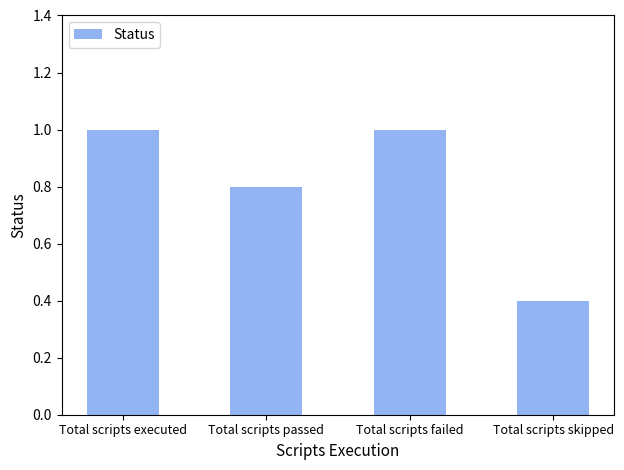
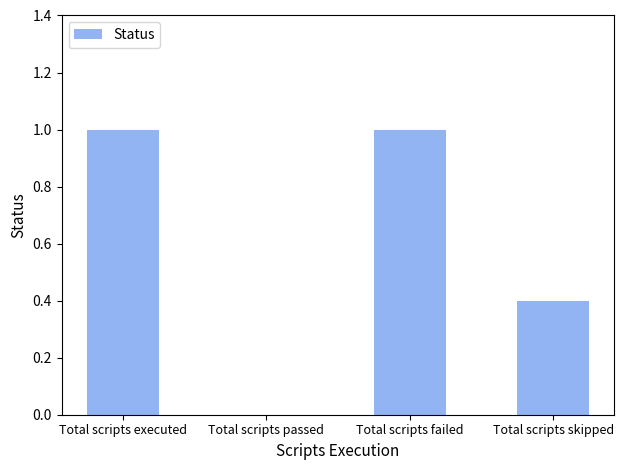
  {
    "Total scripts executed": 1.0,
-   "Total scripts passed": 0.8,
+   "Total scripts passed": 0.0,
    "Total scripts failed": 1.0,
    "Total scripts skipped": 0.4
  }
